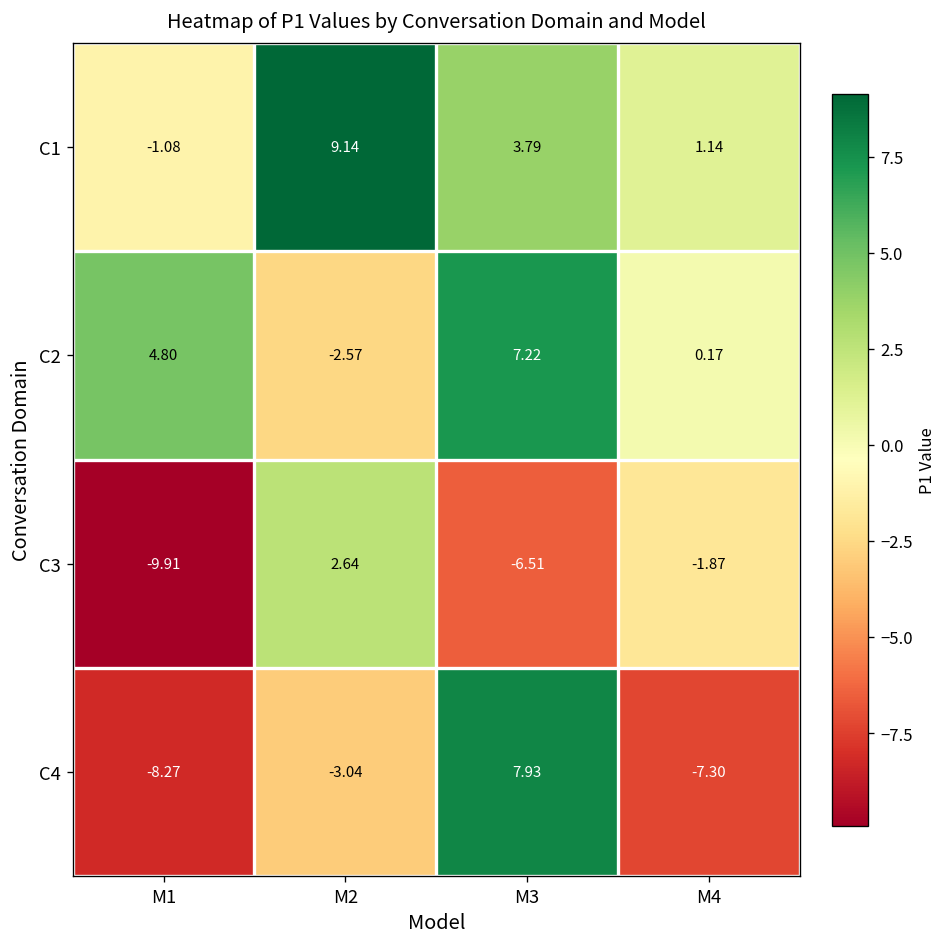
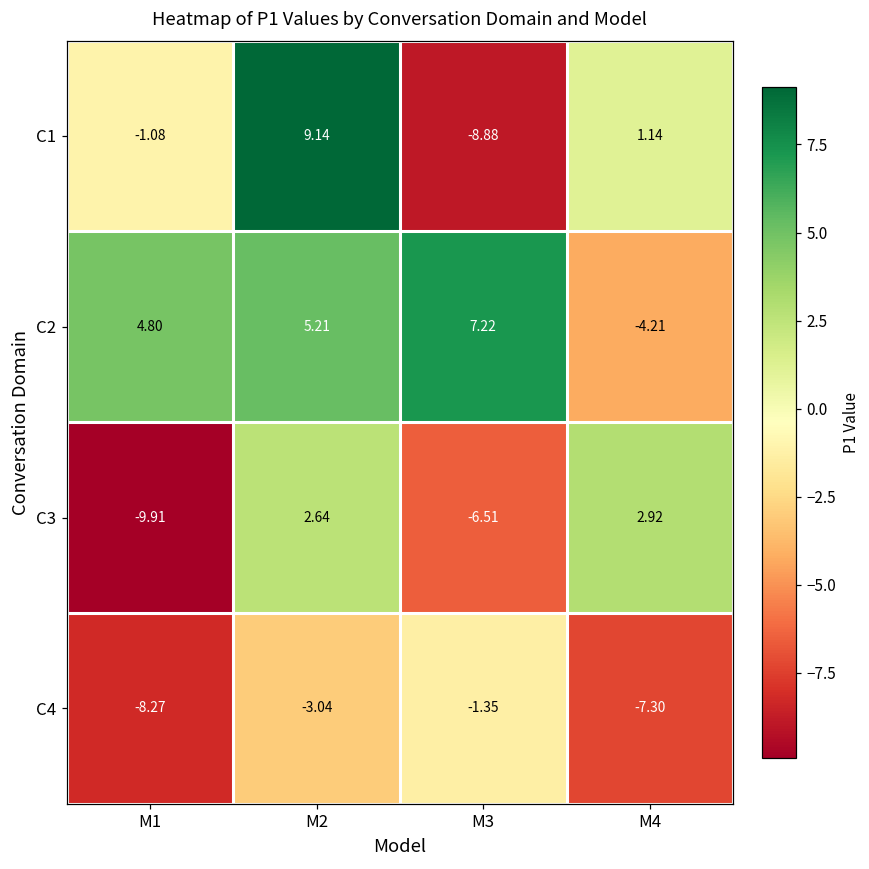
  {
    "C1": {
      "M1": -1.08,
      "M2": 9.14,
-     "M3": 3.79,
+     "M3": -8.88,
      "M4": 1.14
    },
    "C2": {
      "M1": 4.80,
-     "M2": -2.57,
+     "M2": 5.21,
      "M3": 7.22,
-     "M4": 0.17
+     "M4": -4.21
    },
    "C3": {
      "M1": -9.91,
      "M2": 2.64,
      "M3": -6.51,
-     "M4": -1.87
+     "M4": 2.92
    },
    "C4": {
      "M1": -8.27,
      "M2": -3.04,
-     "M3": 7.93,
+     "M3": -1.35,
      "M4": -7.30
    }
  }
